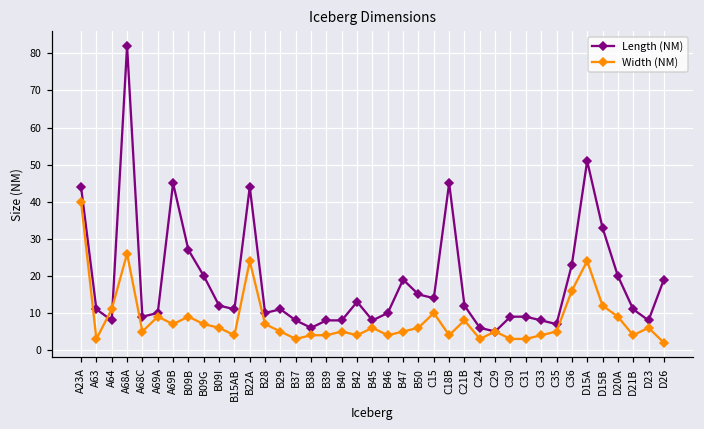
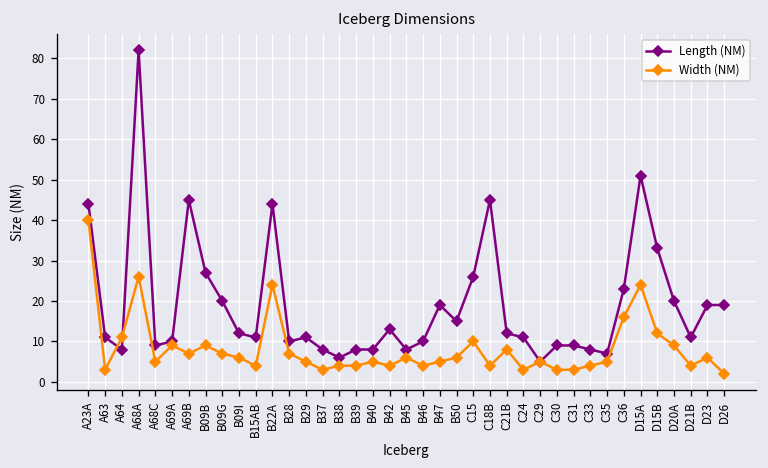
  {
    "Length (NM)": {
      "A23A": 44,
      "A63": 11,
      "A64": 8,
      "A68A": 82,
      "A68C": 9,
      "A69A": 10,
      "A69B": 45,
      "B09B": 27,
      "B09G": 20,
      "B09I": 12,
      "B15AB": 11,
      "B22A": 44,
      "B28": 10,
      "B29": 11,
      "B37": 8,
      "B38": 6,
      "B39": 8,
      "B40": 8,
      "B42": 13,
      "B45": 8,
      "B46": 10,
      "B47": 19,
      "B50": 15,
-     "C15": 14,
+     "C15": 26,
      "C18B": 45,
      "C21B": 12,
-     "C24": 6,
+     "C24": 11,
      "C30": 9,
      "C31": 9,
      "C33": 8,
      "C35": 7,
      "C36": 23,
      "D15A": 51,
      "D15B": 33,
      "D20A": 20,
      "D21B": 11,
-     "D23": 8,
+     "D23": 19,
      "D26": 19
    },
    "Width (NM)": {
      "A23A": 40,
      "A63": 3,
      "A64": 11,
      "A68A": 26,
      "A68C": 5,
      "A69A": 9,
      "A69B": 7,
      "B09B": 9,
      "B09G": 7,
      "B09I": 6,
      "B15AB": 4,
      "B22A": 24,
      "B28": 7,
      "B29": 5,
      "B37": 3,
      "B38": 4,
      "B39": 4,
      "B40": 5,
      "B42": 4,
      "B45": 6,
      "B46": 4,
      "B47": 5,
      "B50": 6,
      "C15": 10,
      "C18B": 4,
      "C21B": 8,
      "C24": 3,
      "C30": 3,
      "C31": 3,
      "C33": 4,
      "C35": 5,
      "C36": 16,
      "D15A": 24,
      "D15B": 12,
      "D20A": 9,
      "D21B": 4,
      "D23": 6,
      "D26": 2
    }
  }
